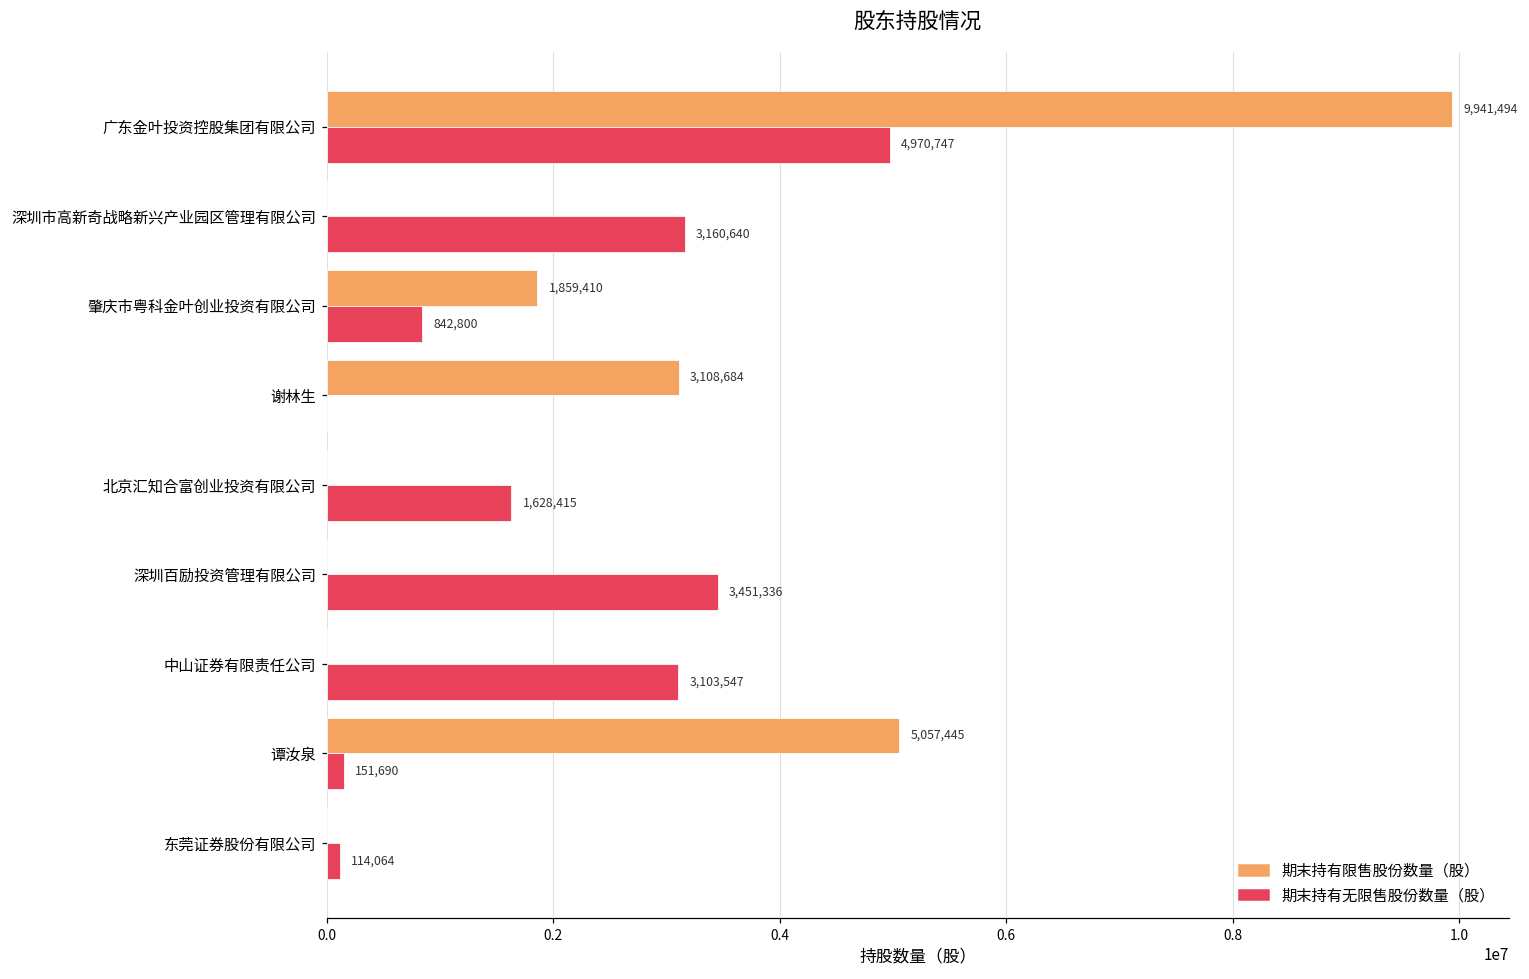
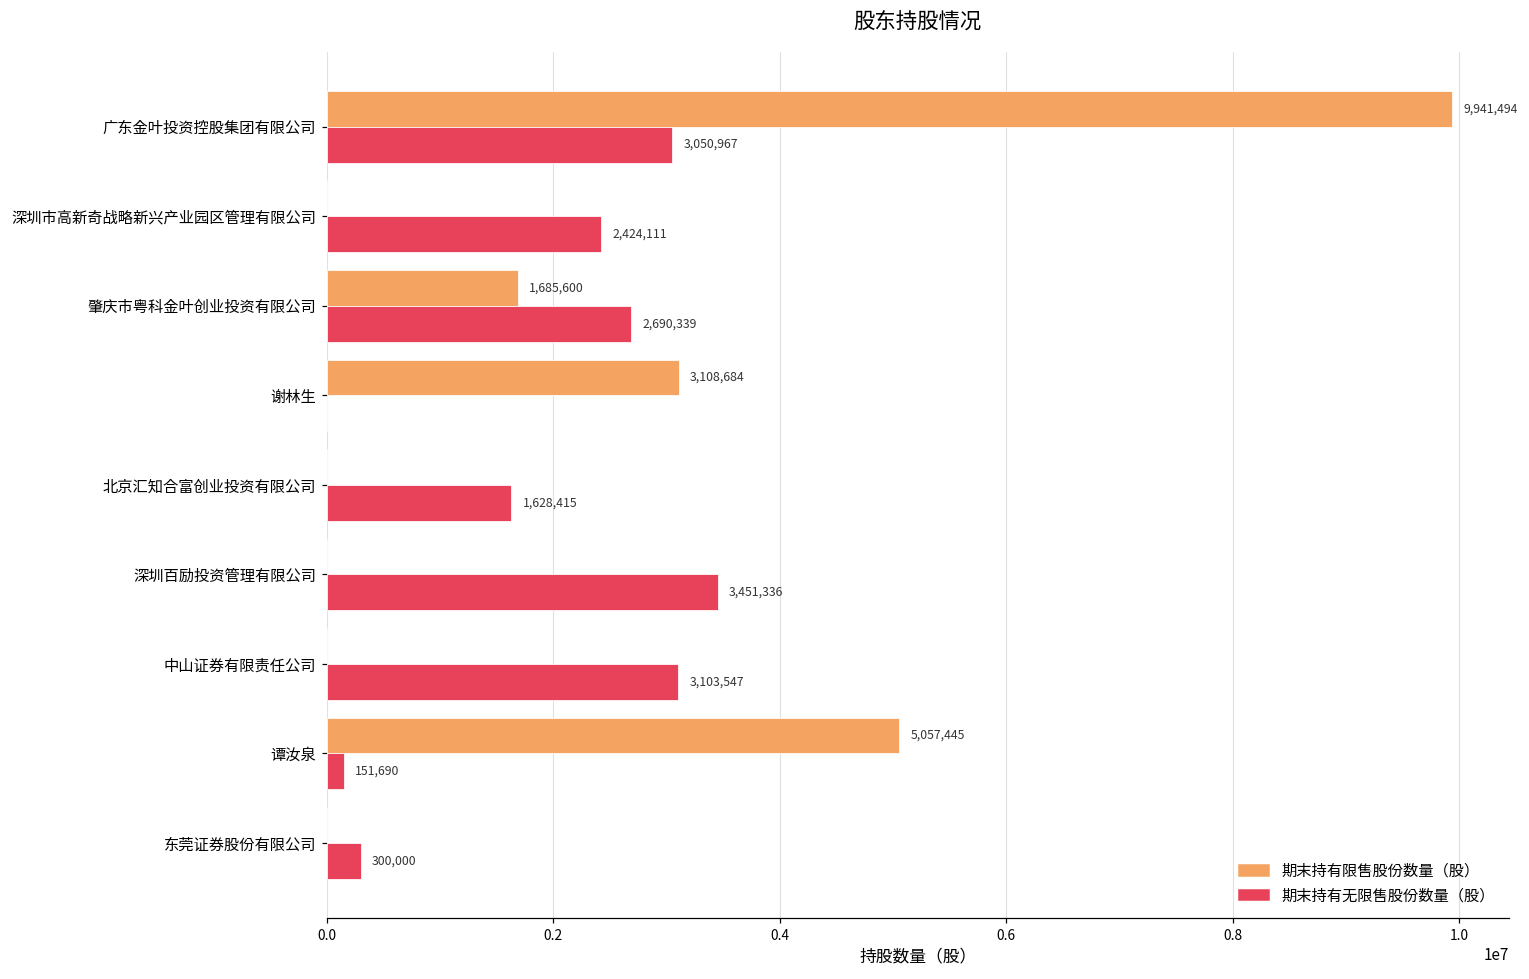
  {
    "期末持有限售股份数量（股）": {
      "广东金叶投资控股集团有限公司": "9,941,494",
-     "肇庆市粤科金叶创业投资有限公司": "1,859,410",
+     "肇庆市粤科金叶创业投资有限公司": "1,685,600",
      "谢林生": "3,108,684",
      "谭汝泉": "5,057,445"
    },
    "期末持有无限售股份数量（股）": {
-     "广东金叶投资控股集团有限公司": "4,970,747",
-     "深圳市高新奇战略新兴产业园区管理有限公司": "3,160,640",
-     "肇庆市粤科金叶创业投资有限公司": "842,800",
+     "广东金叶投资控股集团有限公司": "3,050,967",
+     "深圳市高新奇战略新兴产业园区管理有限公司": "2,424,111",
+     "肇庆市粤科金叶创业投资有限公司": "2,690,339",
      "北京汇知合富创业投资有限公司": "1,628,415",
      "深圳百励投资管理有限公司": "3,451,336",
      "中山证券有限责任公司": "3,103,547",
      "谭汝泉": "151,690",
-     "东莞证券股份有限公司": "114,064"
+     "东莞证券股份有限公司": "300,000"
    }
  }
